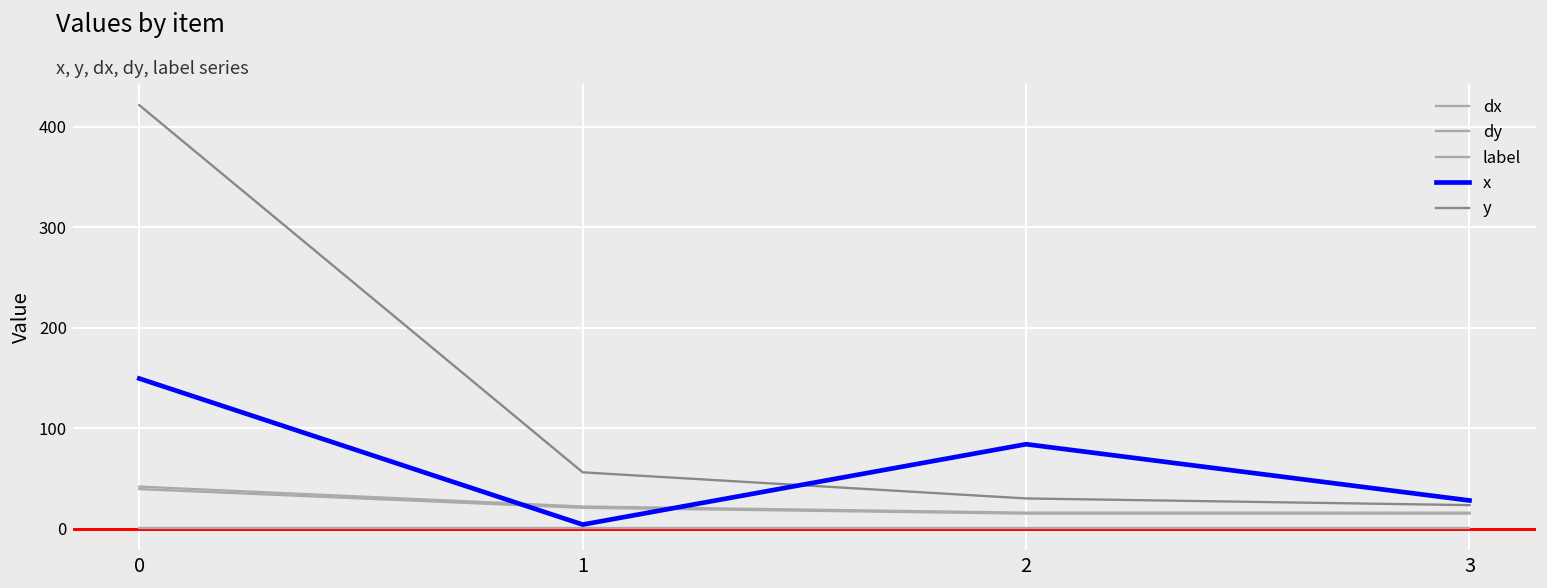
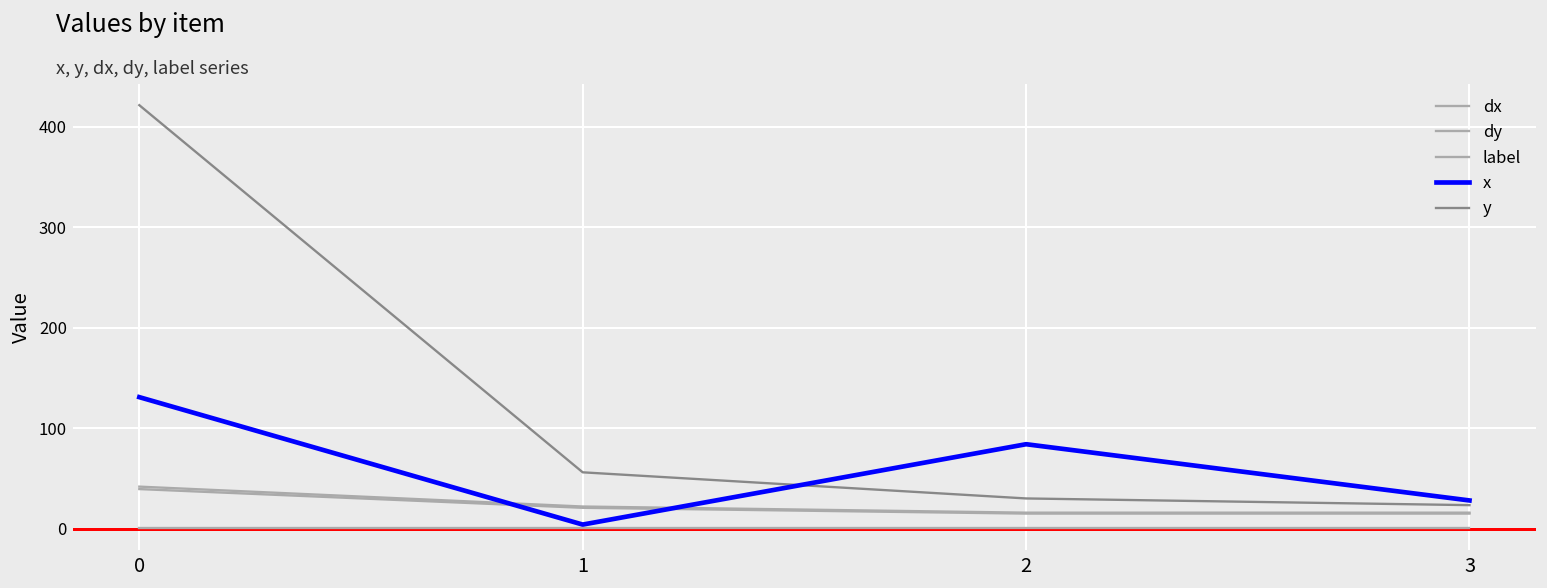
  {
    "x": {
-     "0": 150,
+     "0": 130,
      "1": 0,
      "2": 80,
      "3": 30
    }
  }
